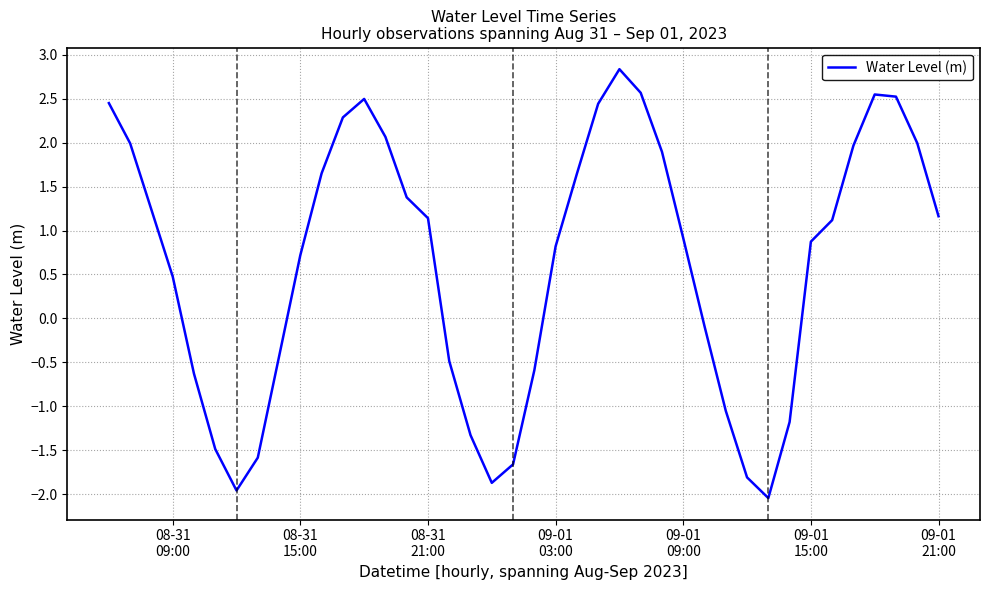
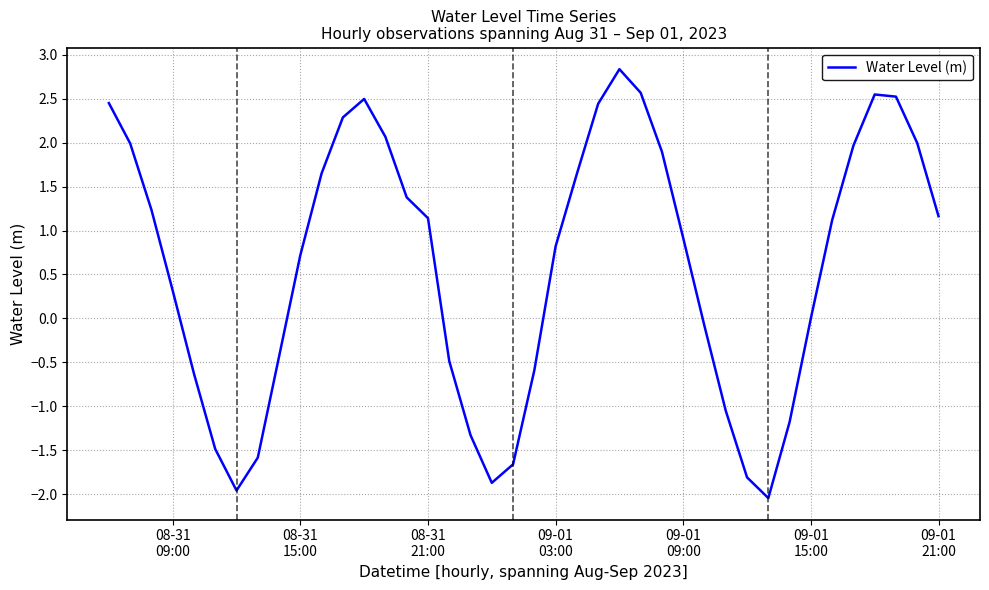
  {
-   "08-31 09:00": 0.5,
+   "08-31 09:00": 0.3,
    "08-31 15:00": 0.7,
    "08-31 21:00": 1.1,
    "09-01 03:00": 0.8,
    "09-01 09:00": 0.9,
-   "09-01 15:00": 0.9,
+   "09-01 15:00": 0.0,
    "09-01 21:00": 1.2
  }
